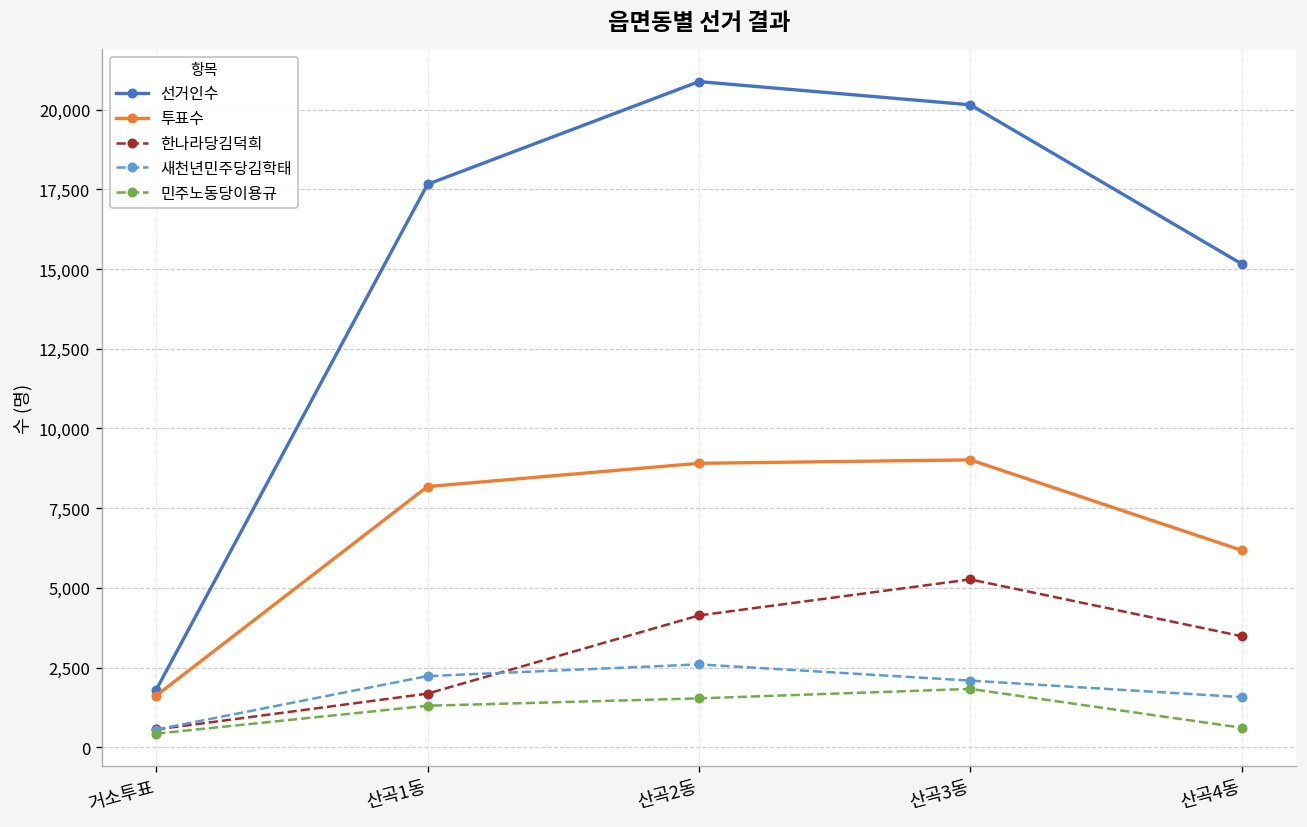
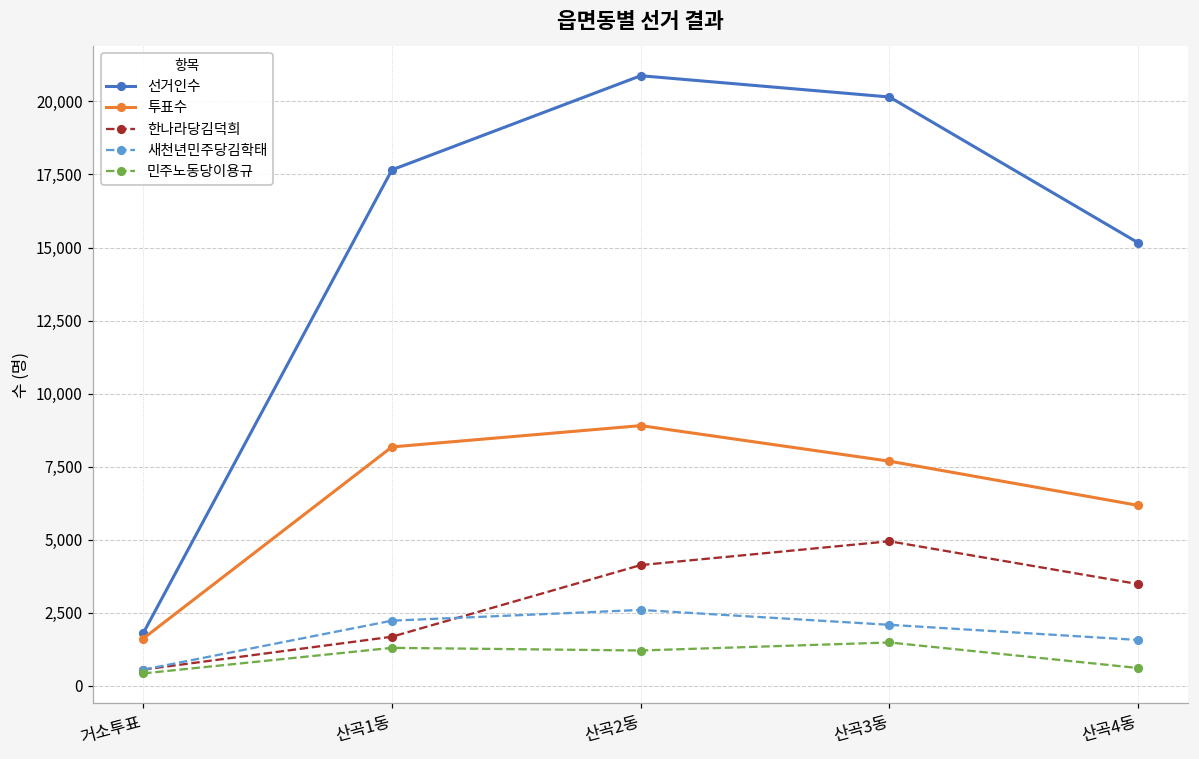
  {
    "투표수": {
      "거소투표": "1,600",
      "산곡1동": "8,200",
      "산곡2동": "8,900",
-     "산곡3동": "9,000",
+     "산곡3동": "7,700",
      "산곡4동": "6,200"
    },
    "한나라당김덕희": {
      "산곡1동": "1,700",
      "산곡2동": "4,100",
-     "산곡3동": "5,300",
+     "산곡3동": "5,000",
      "산곡4동": "3,500"
    },
    "민주노동당이용규": {
      "거소투표": "400",
      "산곡1동": "1,300",
-     "산곡2동": "1,500",
-     "산곡3동": "1,800",
+     "산곡2동": "1,200",
+     "산곡3동": "1,500",
      "산곡4동": "600"
    }
  }
